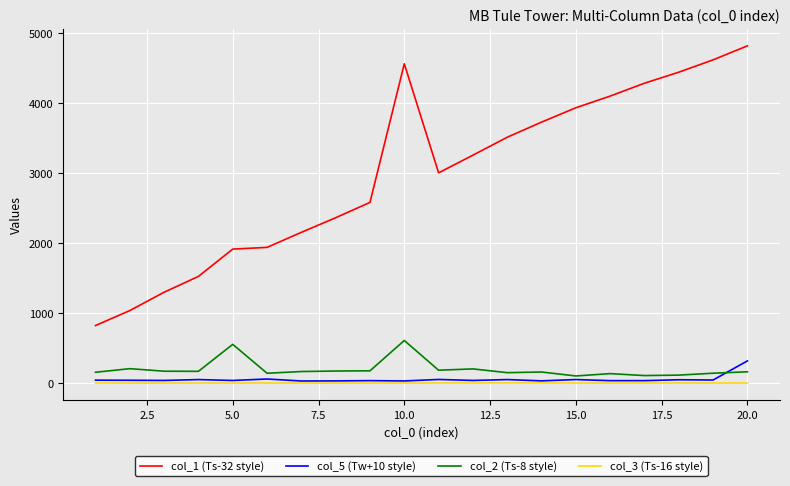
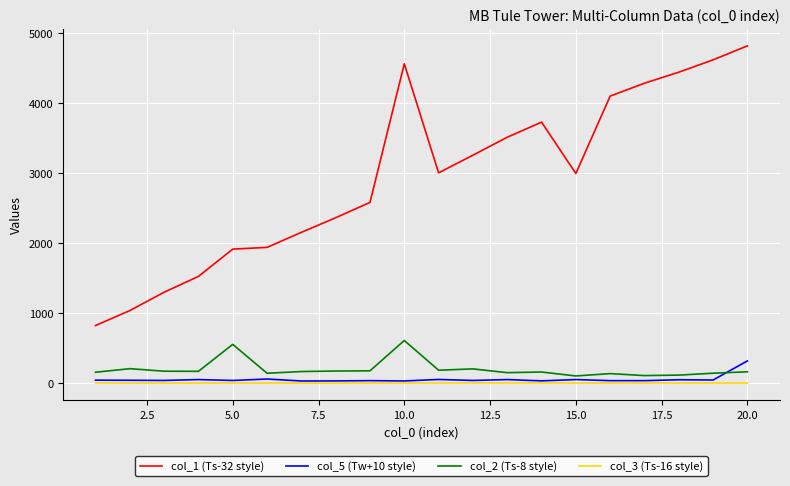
  {
    "col_1 (Ts-32 style)": {
      "5.0": 1900,
      "10.0": 4600,
-     "15.0": 3900,
+     "15.0": 3000,
      "20.0": 4800
    },
    "col_5 (Tw+10 style)": {
      "15.0": 100,
      "20.0": 300
    },
    "col_2 (Ts-8 style)": {
      "5.0": 600,
      "10.0": 600,
      "15.0": 100,
      "20.0": 200
    },
    "col_3 (Ts-16 style)": {
      "15.0": 0,
      "20.0": 0
    }
  }
